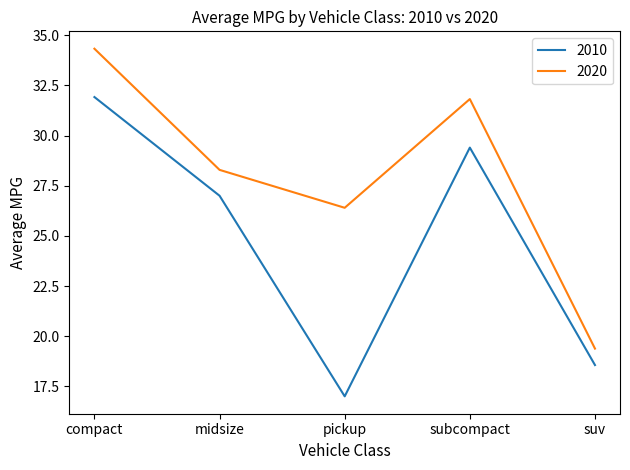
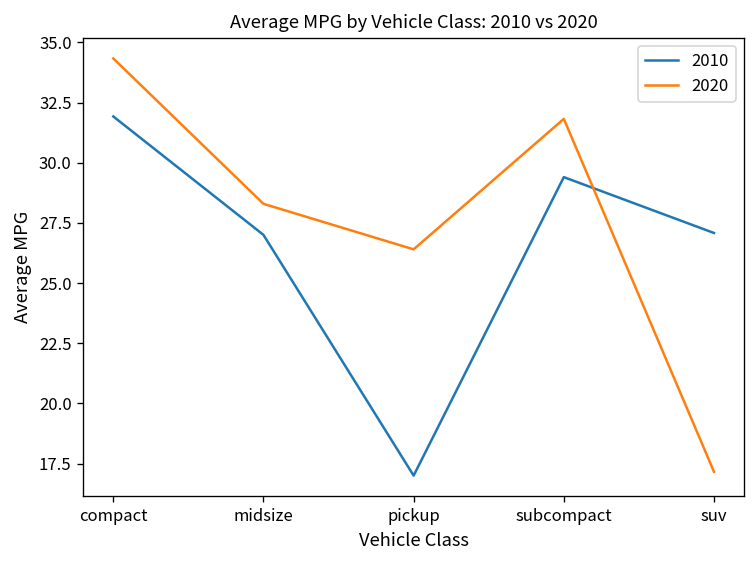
  {
    "2010": {
      "compact": 31.9,
      "midsize": 27.0,
      "pickup": 17.0,
      "subcompact": 29.4,
-     "suv": 18.6
+     "suv": 27.1
    },
    "2020": {
      "compact": 34.3,
      "midsize": 28.3,
      "pickup": 26.4,
      "subcompact": 31.8,
-     "suv": 19.4
+     "suv": 17.2
    }
  }
